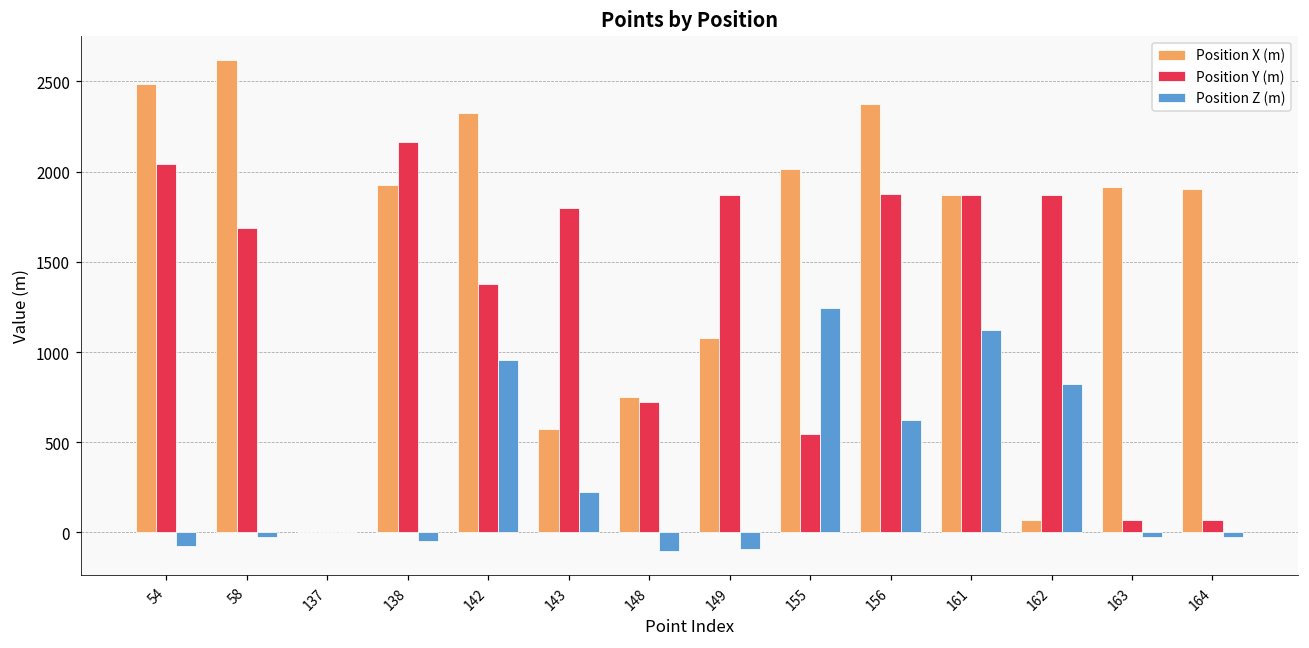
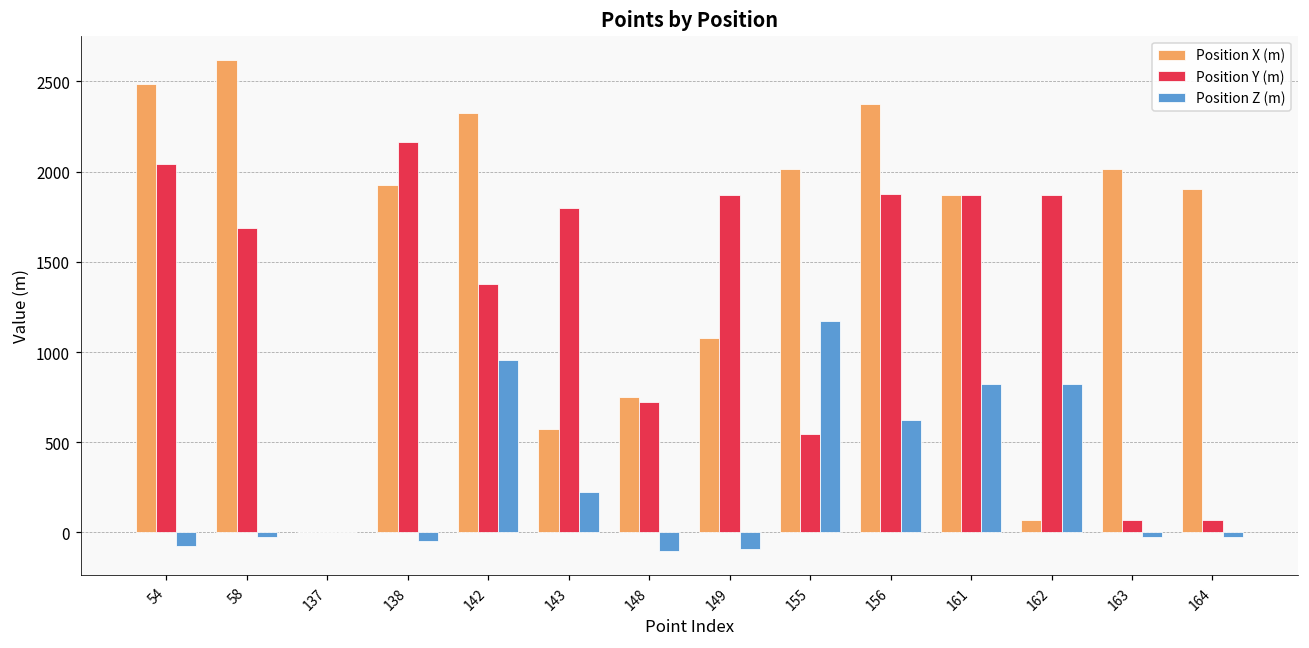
  {
    "Position X (m)": {
      "54": 2490,
      "58": 2620,
      "137": 0,
      "138": 1920,
      "142": 2330,
      "143": 570,
      "148": 750,
      "149": 1080,
      "155": 2010,
      "156": 2370,
      "161": 1870,
      "162": 70,
-     "163": 1920,
+     "163": 2010,
      "164": 1910
    },
    "Position Y (m)": {
      "54": 2050,
      "58": 1690,
      "137": 0,
      "138": 2160,
      "142": 1380,
      "143": 1800,
      "148": 720,
      "149": 1870,
      "155": 550,
      "156": 1880,
      "161": 1870,
      "162": 1870,
      "163": 70,
      "164": 70
    },
    "Position Z (m)": {
      "54": -70,
      "58": -30,
      "137": 0,
      "138": -50,
      "142": 960,
      "143": 230,
      "148": -100,
      "149": -90,
-     "155": 1250,
+     "155": 1180,
      "156": 630,
-     "161": 1120,
+     "161": 830,
      "162": 830,
      "163": -30,
      "164": -30
    }
  }
